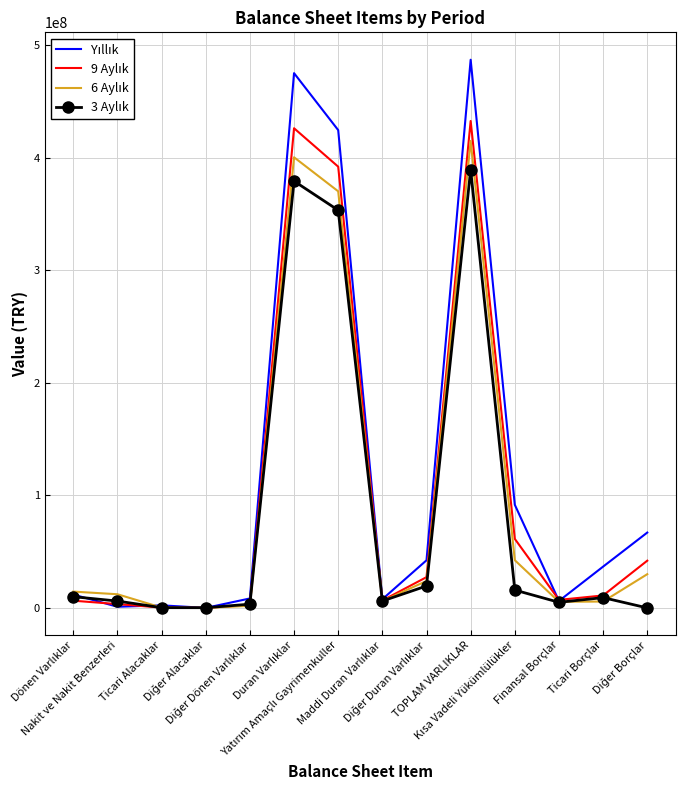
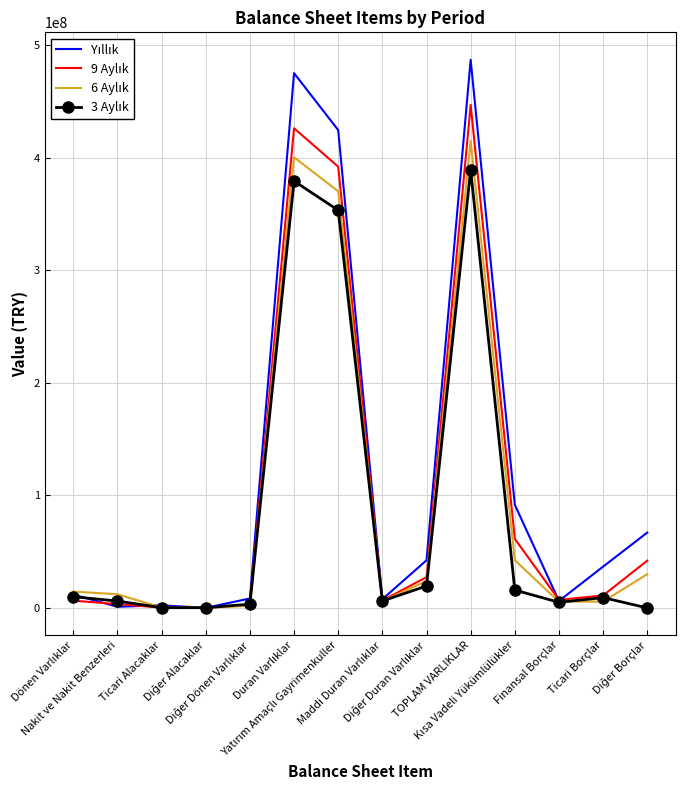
  {
    "Yıllık": {
      "Nakit ve Nakit Benzerleri": 1000000,
      "Diğer Dönen Varlıklar": 8000000,
      "Duran Varlıklar": 475000000,
      "Yatırım Amaçlı Gayrimenkuller": 425000000,
      "Diğer Duran Varlıklar": 42000000,
      "TOPLAM VARLIKLAR": 487000000,
      "Kısa Vadeli Yükümlülükler": 92000000,
      "Ticari Borçlar": 37000000,
      "Diğer Borçlar": 67000000
    },
    "9 Aylık": {
      "Dönen Varlıklar": 6000000,
      "Nakit ve Nakit Benzerleri": 3000000,
      "Duran Varlıklar": 426000000,
      "Yatırım Amaçlı Gayrimenkuller": 392000000,
      "Diğer Duran Varlıklar": 27000000,
-     "TOPLAM VARLIKLAR": 433000000,
+     "TOPLAM VARLIKLAR": 447000000,
      "Kısa Vadeli Yükümlülükler": 61000000,
      "Diğer Borçlar": 42000000
    },
    "6 Aylık": {
      "Dönen Varlıklar": 15000000,
      "Nakit ve Nakit Benzerleri": 12000000,
      "Duran Varlıklar": 401000000,
      "Yatırım Amaçlı Gayrimenkuller": 370000000,
      "Diğer Duran Varlıklar": 24000000,
      "TOPLAM VARLIKLAR": 415000000,
      "Kısa Vadeli Yükümlülükler": 42000000,
      "Ticari Borçlar": 6000000,
      "Diğer Borçlar": 30000000
    },
    "3 Aylık": {
      "Nakit ve Nakit Benzerleri": 6000000,
      "Duran Varlıklar": 379000000,
      "Yatırım Amaçlı Gayrimenkuller": 354000000,
      "Diğer Duran Varlıklar": 20000000,
      "TOPLAM VARLIKLAR": 389000000,
      "Kısa Vadeli Yükümlülükler": 16000000,
      "Diğer Borçlar": 0
    }
  }
